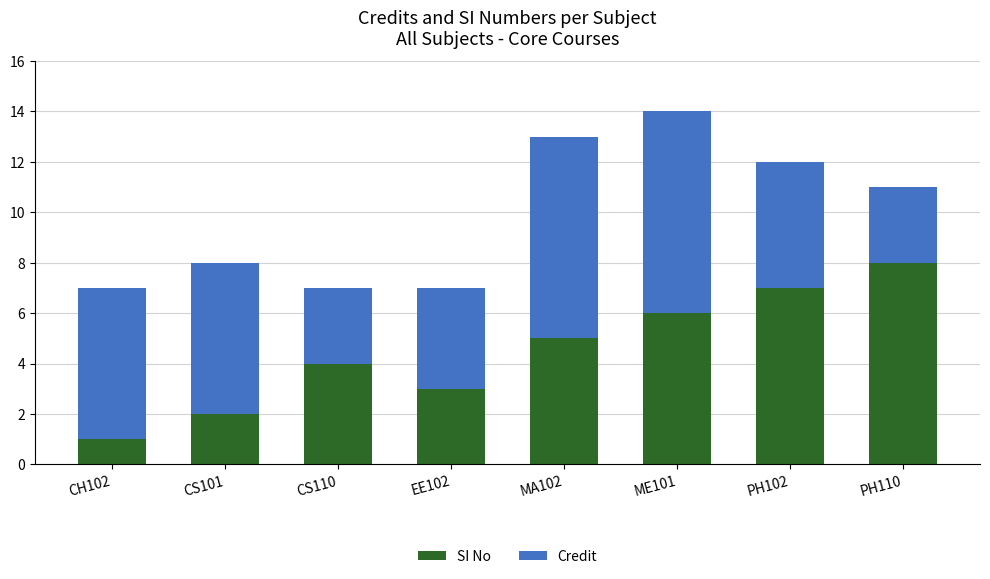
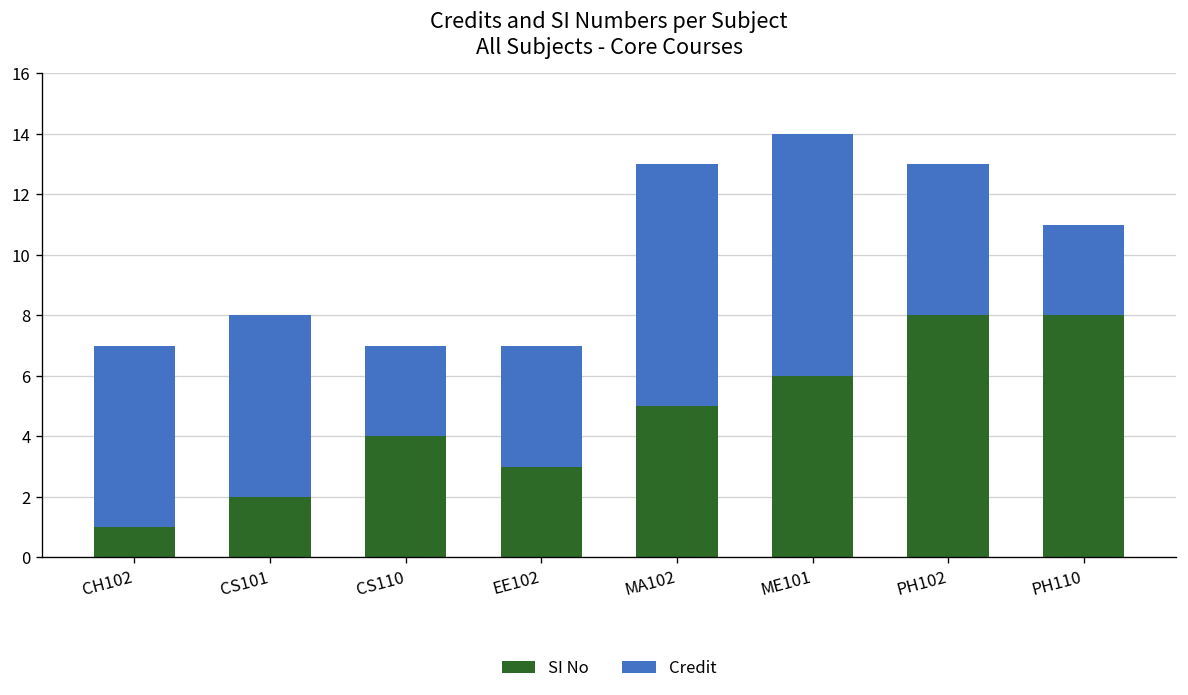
  {
    "SI No": {
      "CH102": 1,
      "CS101": 2,
      "CS110": 4,
      "EE102": 3,
      "MA102": 5,
      "ME101": 6,
-     "PH102": 7,
+     "PH102": 8,
      "PH110": 8
    },
    "Credit": {
      "CH102": 6,
      "CS101": 6,
      "CS110": 3,
      "EE102": 4,
      "MA102": 8,
      "ME101": 8,
      "PH102": 5,
      "PH110": 3
    }
  }
